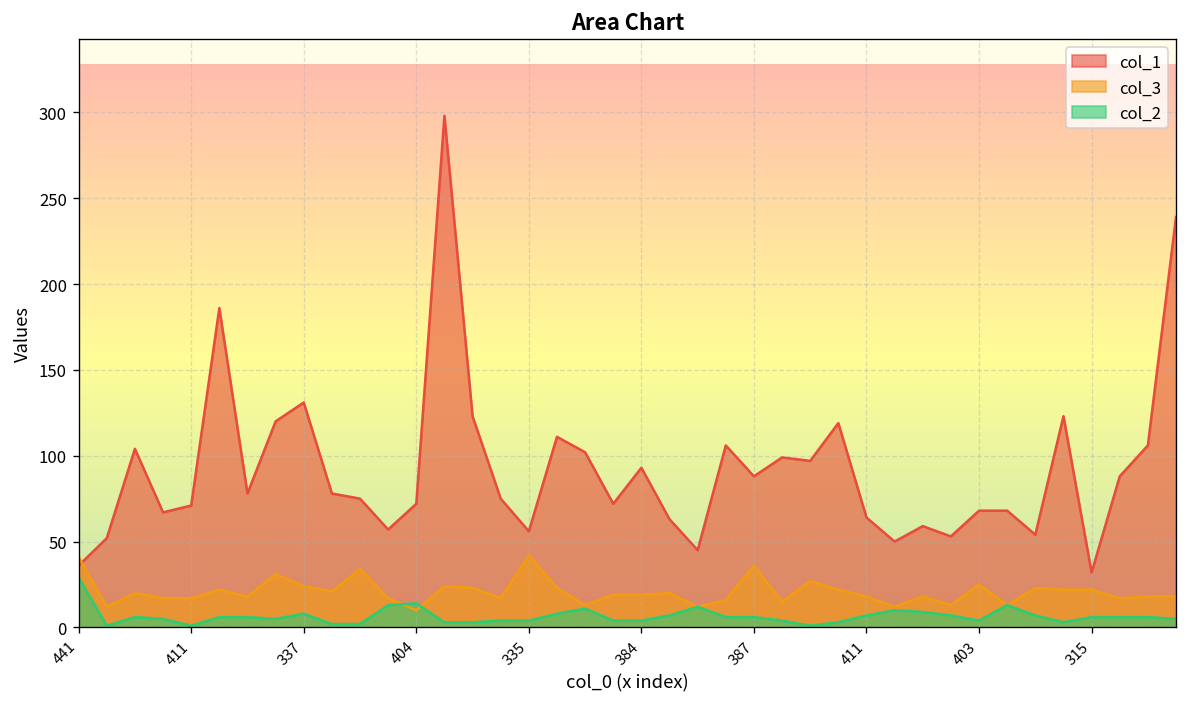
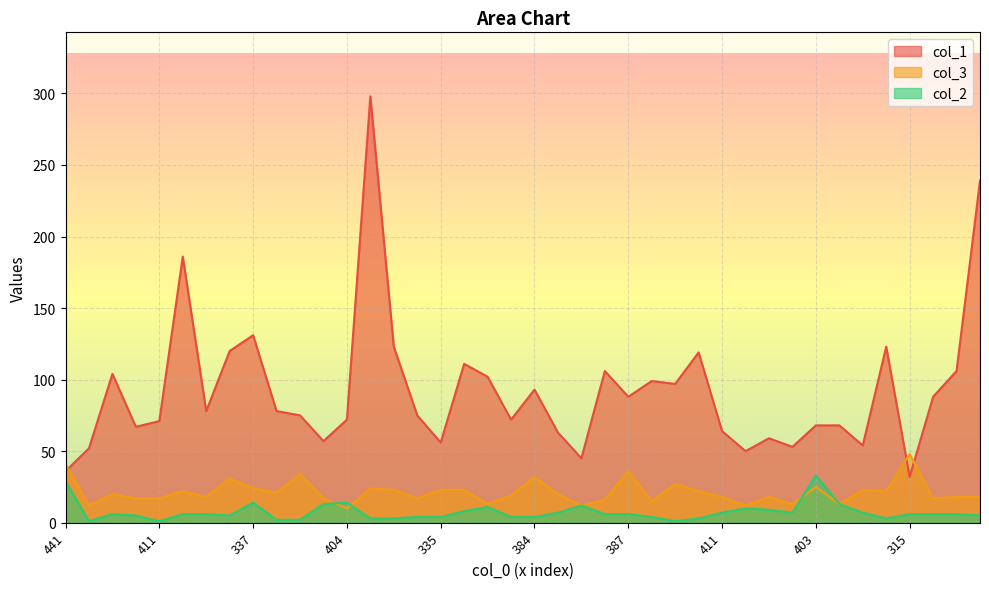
  {
    "col_1": {
      "441": 36,
      "337": 131,
      "335": 56,
      "384": 93,
      "387": 88,
      "403": 68,
      "315": 32
    },
    "col_3": {
      "441": 41,
      "337": 24,
-     "335": 42,
-     "384": 19,
+     "335": 23,
+     "384": 32,
      "387": 36,
      "403": 25,
-     "315": 22
+     "315": 48
    },
    "col_2": {
      "441": 29,
-     "337": 8,
+     "337": 14,
      "335": 4,
      "384": 4,
      "387": 6,
-     "403": 4,
+     "403": 33,
      "315": 6
    }
  }
